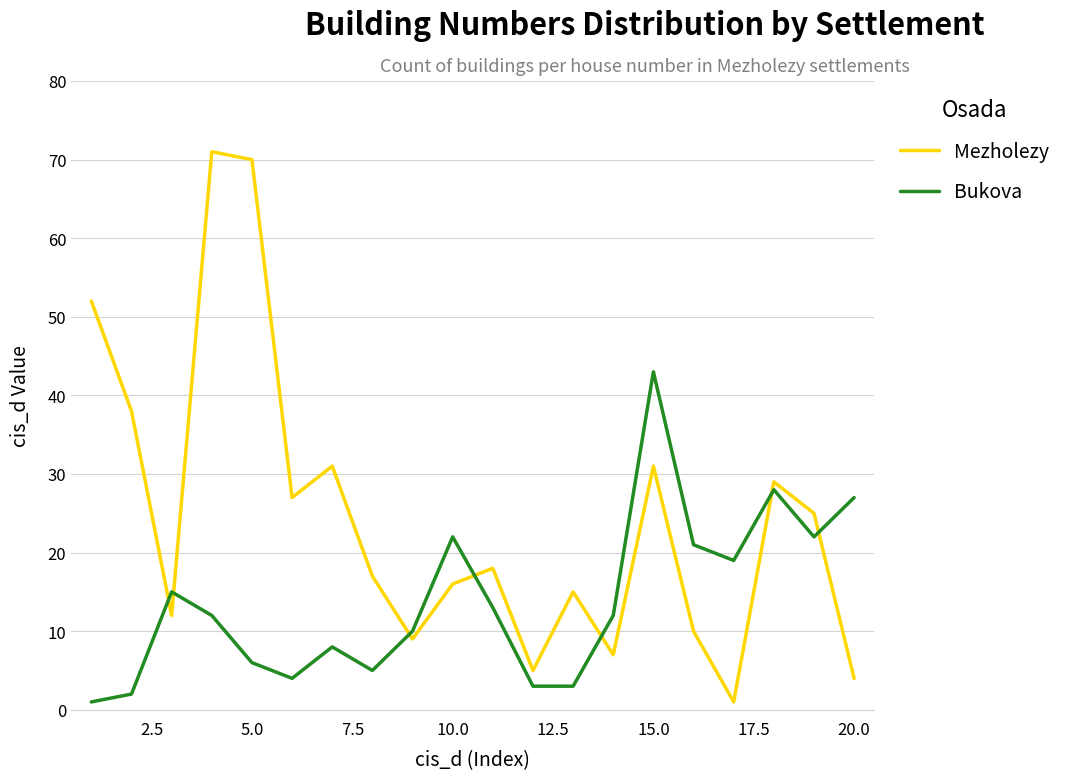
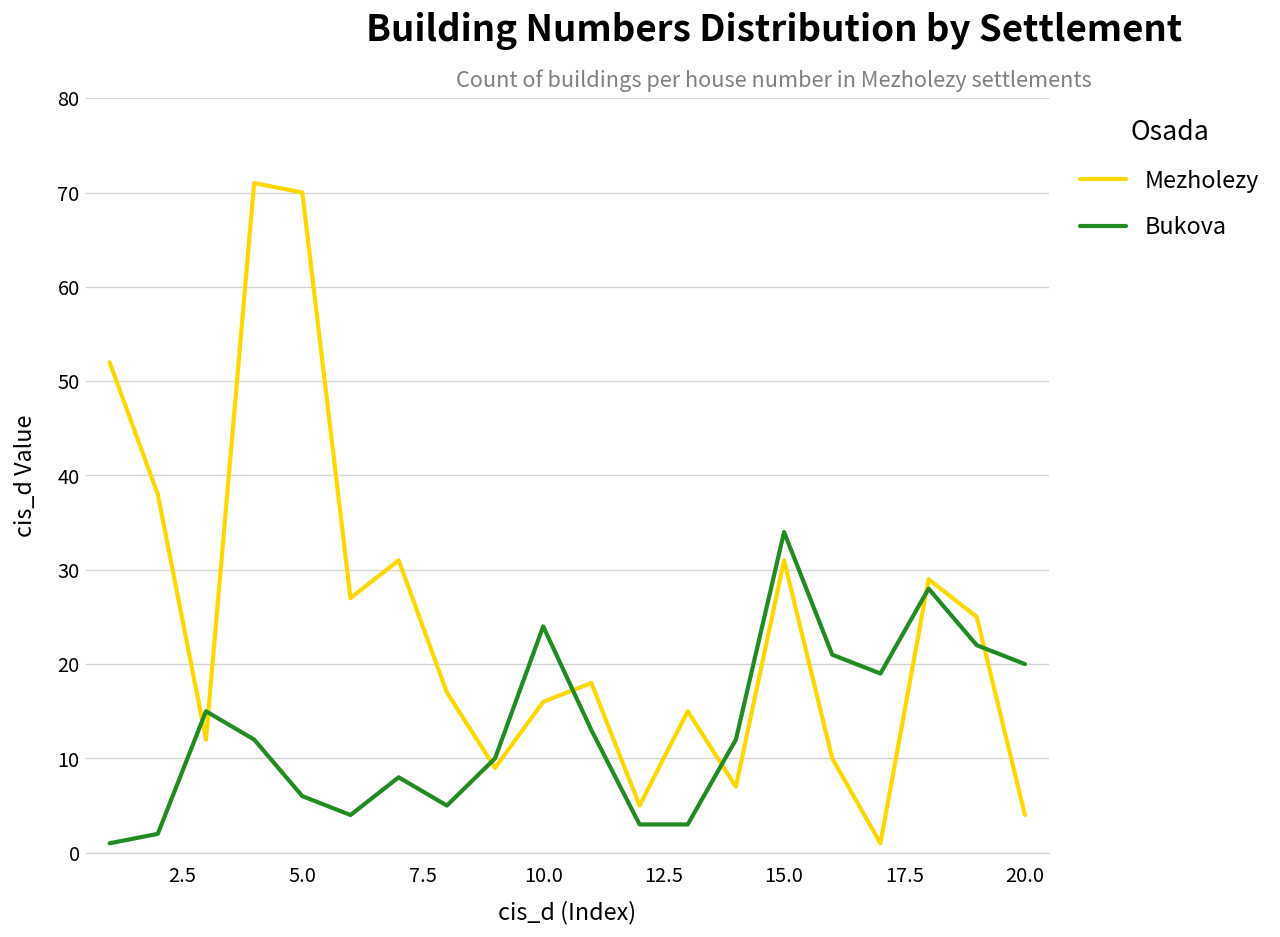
  {
    "Mezholezy": {
      "5.0": 70,
      "10.0": 16,
      "15.0": 31,
      "20.0": 4
    },
    "Bukova": {
      "5.0": 6,
-     "10.0": 22,
-     "15.0": 43,
-     "20.0": 27
+     "10.0": 24,
+     "15.0": 34,
+     "20.0": 20
    }
  }
